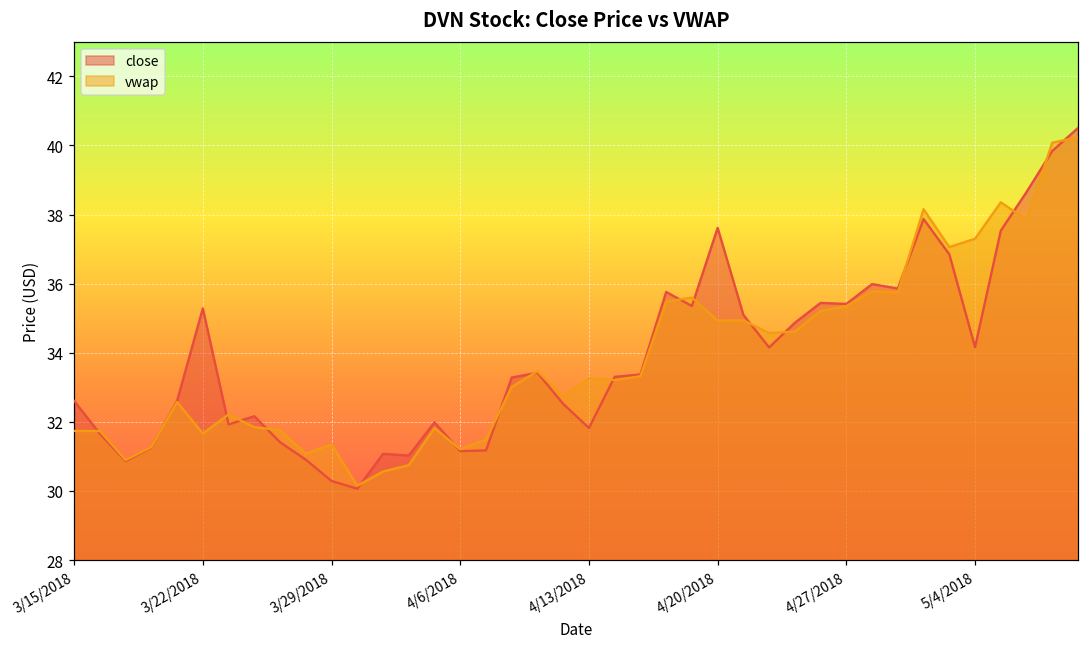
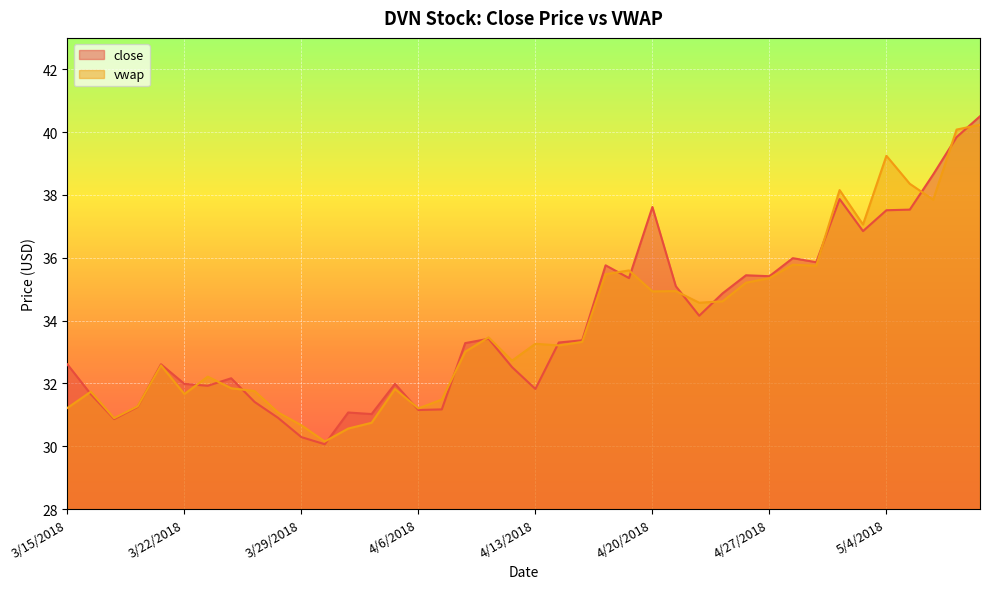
  {
    "close": {
      "3/15/2018": 32.6,
-     "3/22/2018": 35.3,
+     "3/22/2018": 32.0,
      "3/29/2018": 30.3,
      "4/13/2018": 31.8,
      "4/20/2018": 37.6,
-     "5/4/2018": 34.2
+     "5/4/2018": 37.5
    },
    "vwap": {
-     "3/15/2018": 31.7,
+     "3/15/2018": 31.2,
      "3/22/2018": 31.7,
-     "3/29/2018": 31.3,
+     "3/29/2018": 30.7,
      "4/13/2018": 33.3,
      "4/20/2018": 34.9,
-     "5/4/2018": 37.3
+     "5/4/2018": 39.2
    }
  }
